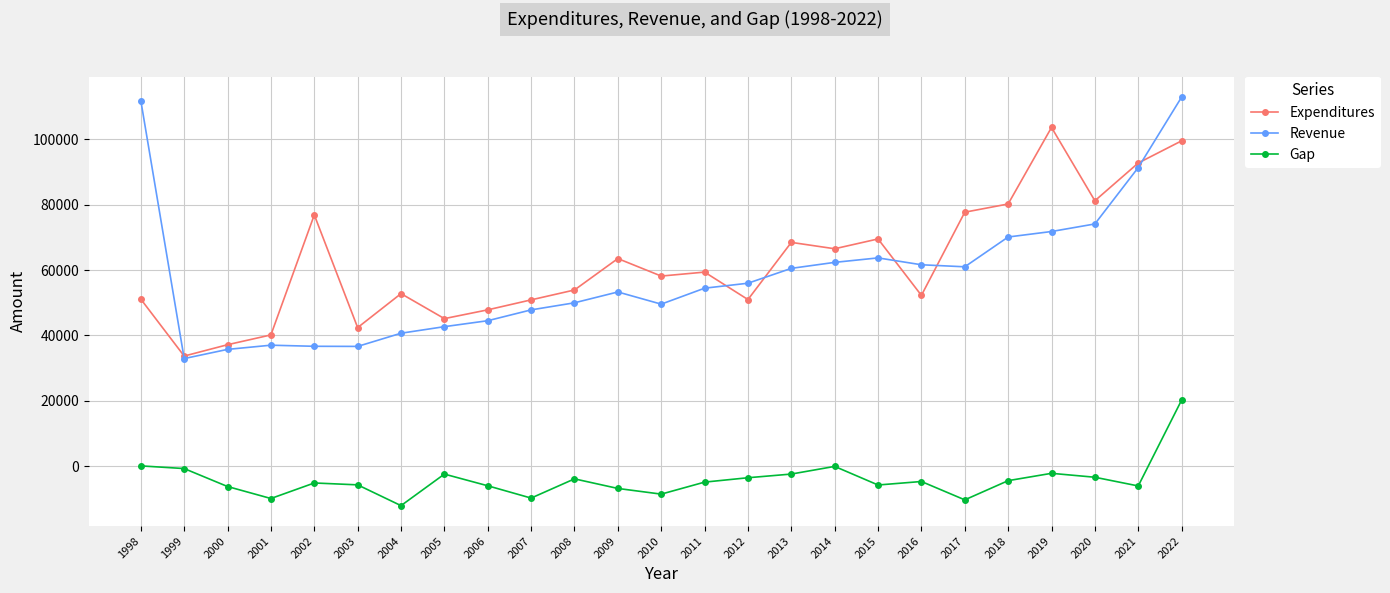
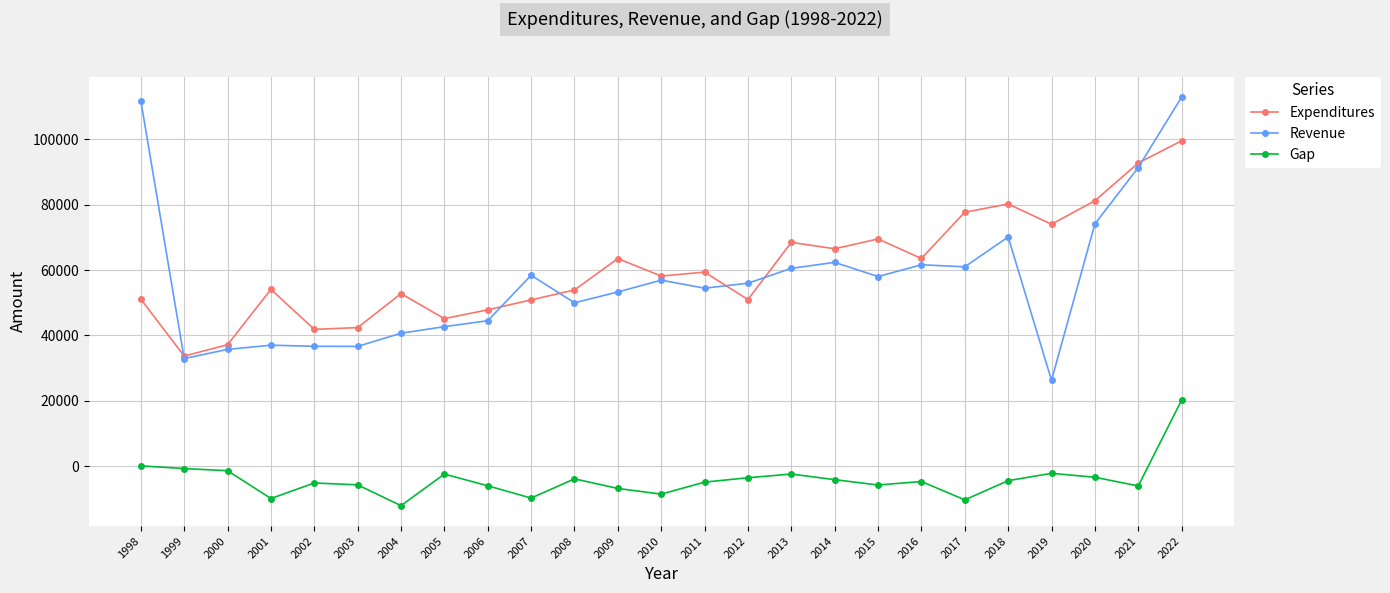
  {
    "Expenditures": {
      "1998": 51000,
      "2000": 37000,
-     "2001": 40000,
-     "2002": 77000,
+     "2001": 54000,
+     "2002": 42000,
      "2003": 42000,
      "2004": 53000,
      "2005": 45000,
      "2006": 48000,
      "2007": 51000,
      "2008": 54000,
      "2009": 64000,
      "2010": 58000,
      "2011": 59000,
      "2012": 51000,
      "2013": 68000,
      "2014": 67000,
      "2015": 70000,
-     "2016": 52000,
+     "2016": 64000,
      "2017": 78000,
      "2018": 80000,
-     "2019": 104000,
+     "2019": 74000,
      "2020": 81000,
      "2021": 93000,
      "2022": 100000
    },
    "Revenue": {
      "1998": 112000,
      "2000": 36000,
      "2001": 37000,
      "2002": 37000,
      "2003": 37000,
      "2004": 41000,
      "2005": 43000,
      "2006": 44000,
-     "2007": 48000,
+     "2007": 58000,
      "2008": 50000,
      "2009": 53000,
-     "2010": 50000,
+     "2010": 57000,
      "2011": 54000,
      "2012": 56000,
      "2013": 61000,
      "2014": 62000,
-     "2015": 64000,
+     "2015": 58000,
      "2016": 62000,
      "2017": 61000,
      "2018": 70000,
-     "2019": 72000,
+     "2019": 26000,
      "2020": 74000,
      "2021": 91000,
      "2022": 113000
    },
    "Gap": {
      "1998": 0,
      "1999": -1000,
-     "2000": -6000,
+     "2000": -1000,
      "2001": -10000,
      "2002": -5000,
      "2003": -6000,
      "2004": -12000,
      "2005": -2000,
      "2006": -6000,
      "2007": -10000,
      "2008": -4000,
      "2009": -7000,
      "2010": -9000,
      "2011": -5000,
      "2012": -4000,
      "2013": -2000,
-     "2014": 0,
+     "2014": -4000,
      "2015": -6000,
      "2016": -5000,
      "2017": -10000,
      "2018": -4000,
      "2019": -2000,
      "2020": -3000,
      "2021": -6000,
      "2022": 20000
    }
  }
